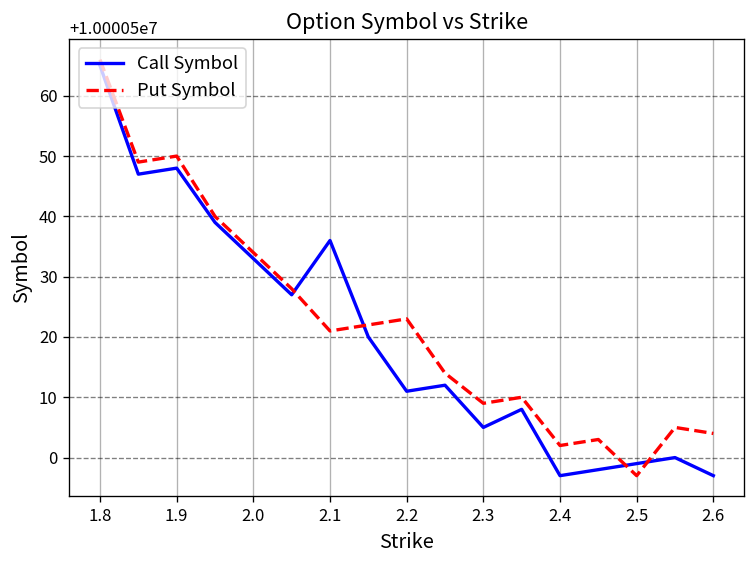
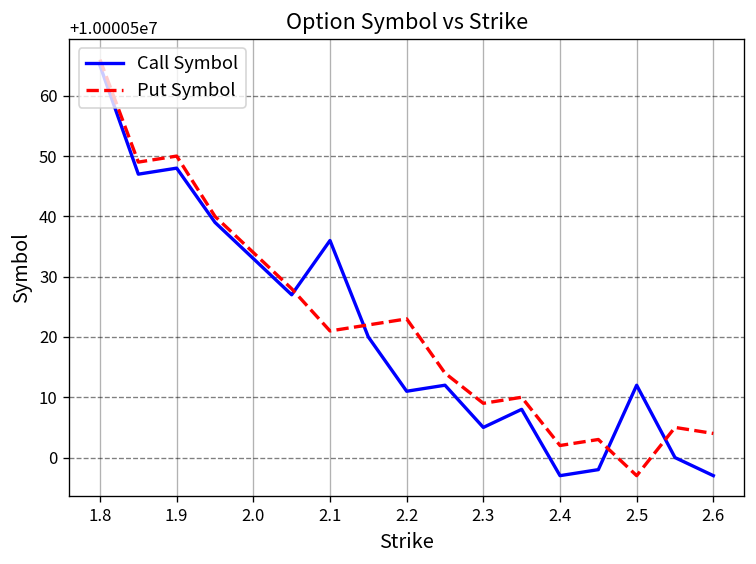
  {
    "Call Symbol": {
      "1.9": 10000548,
      "2.0": 10000533,
      "2.1": 10000536,
      "2.2": 10000511,
      "2.3": 10000505,
      "2.4": 10000497,
-     "2.5": 10000499,
+     "2.5": 10000512,
      "2.6": 10000497
    },
    "Put Symbol": {
      "1.9": 10000550,
      "2.0": 10000534,
      "2.1": 10000521,
      "2.2": 10000523,
      "2.3": 10000509,
      "2.4": 10000502,
      "2.5": 10000497,
      "2.6": 10000504
    }
  }
